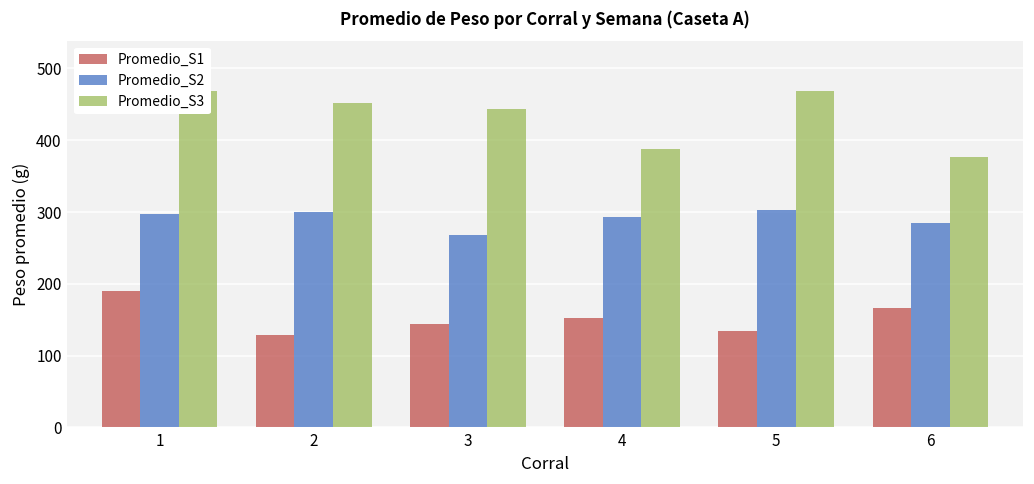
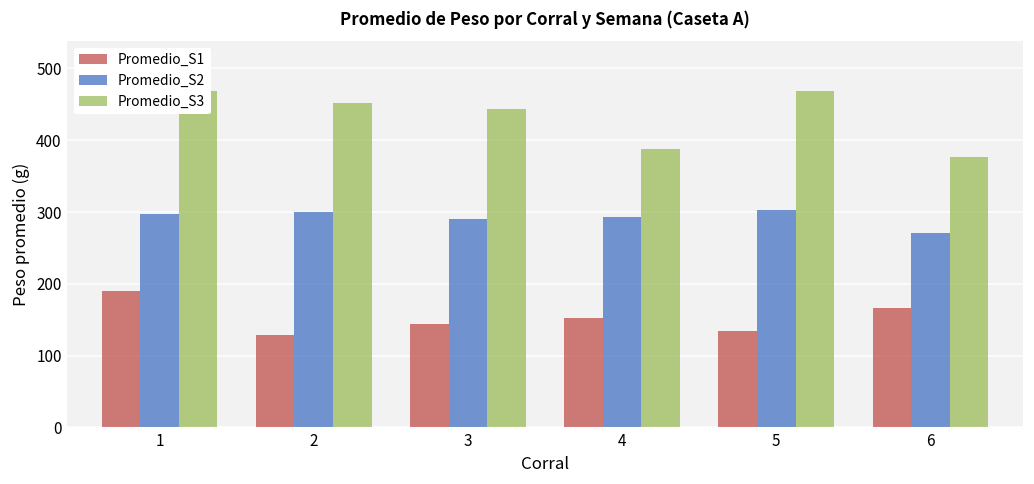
  {
    "Promedio_S1": {
      "1": 190,
      "2": 130,
      "3": 140,
      "4": 150,
      "5": 130,
      "6": 170
    },
    "Promedio_S2": {
      "1": 300,
      "2": 300,
-     "3": 270,
+     "3": 290,
      "4": 290,
      "5": 300,
-     "6": 290
+     "6": 270
    },
    "Promedio_S3": {
      "2": 450,
      "3": 440,
      "4": 390,
      "5": 470,
      "6": 380
    }
  }
